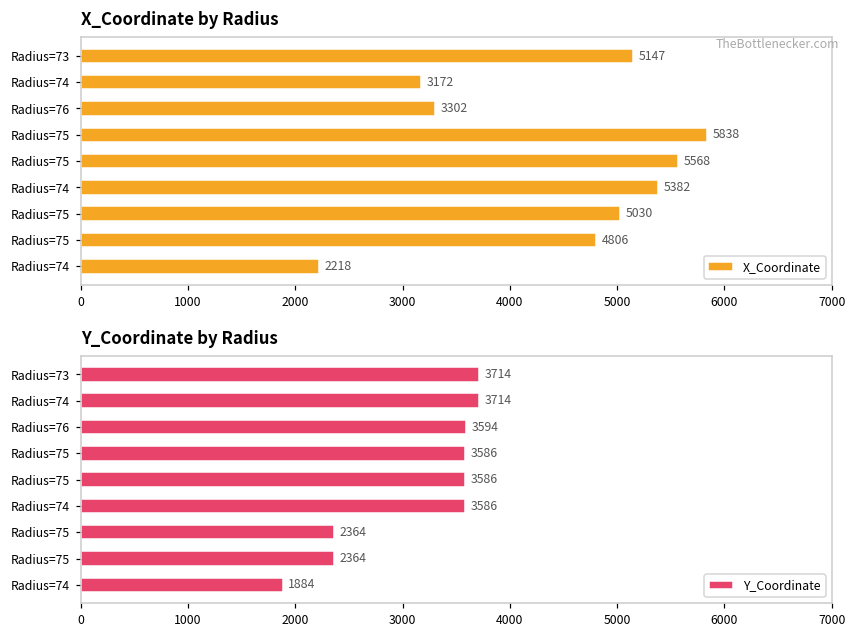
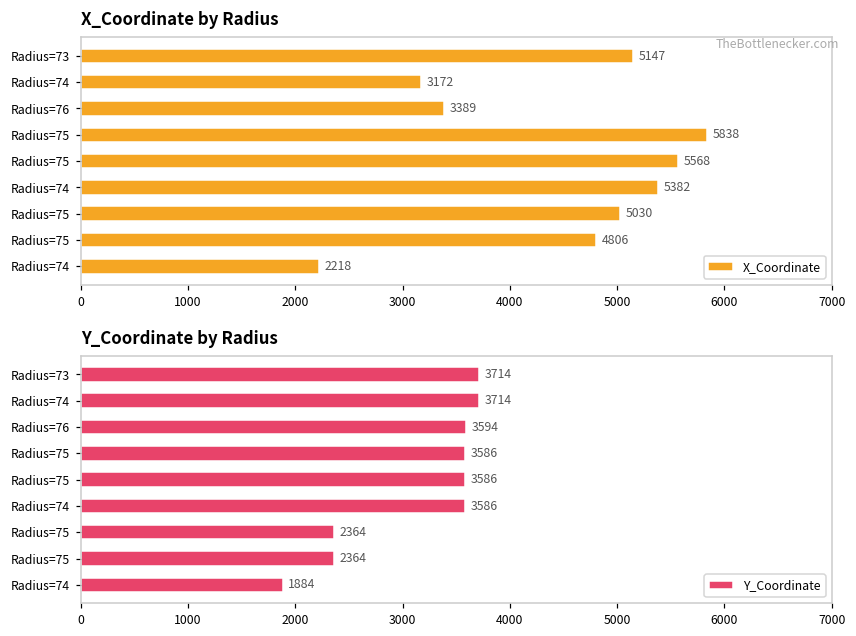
  {
    "X_Coordinate by Radius": {
      "Radius=73": 5147,
-     "Radius=76": 3302
+     "Radius=76": 3389
    },
    "Y_Coordinate by Radius": {
      "Radius=73": 3714,
      "Radius=76": 3594
    }
  }
